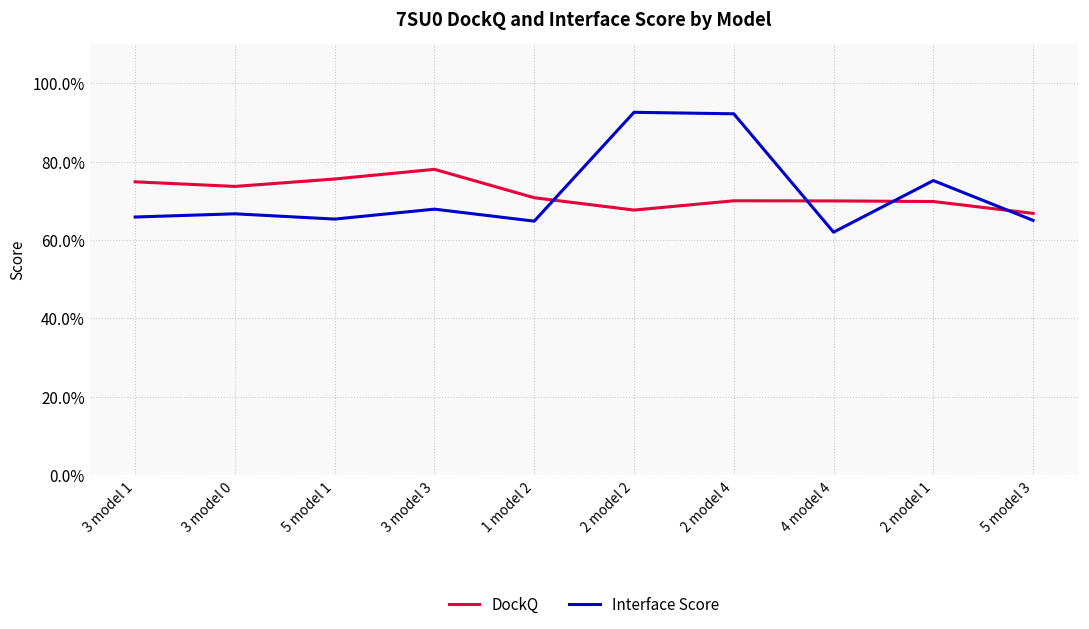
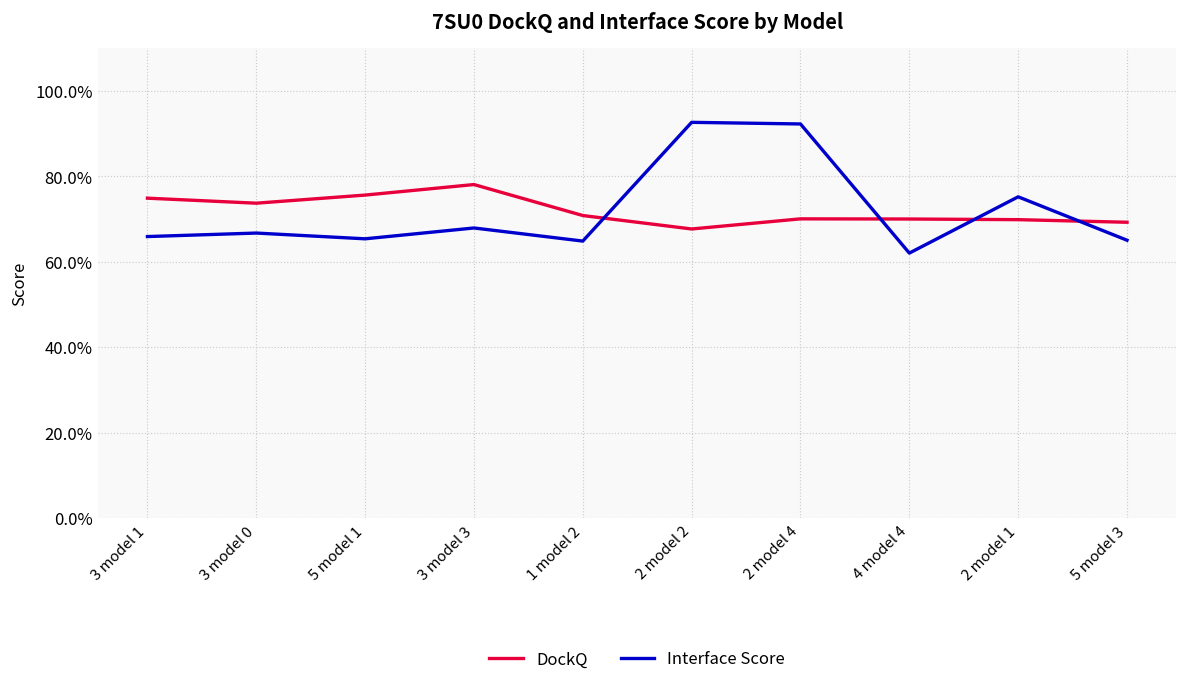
  {
    "DockQ": {
      "3 model 1": "75%",
      "3 model 0": "74%",
      "5 model 1": "76%",
      "3 model 3": "78%",
      "1 model 2": "71%",
      "2 model 2": "68%",
      "2 model 4": "70%",
      "4 model 4": "70%",
      "2 model 1": "70%",
-     "5 model 3": "67%"
+     "5 model 3": "69%"
    },
    "Interface Score": {
      "3 model 1": "66%",
      "3 model 0": "67%",
      "5 model 1": "65%",
      "3 model 3": "68%",
      "1 model 2": "65%",
      "2 model 2": "93%",
      "2 model 4": "92%",
      "4 model 4": "62%",
      "2 model 1": "75%",
      "5 model 3": "65%"
    }
  }
